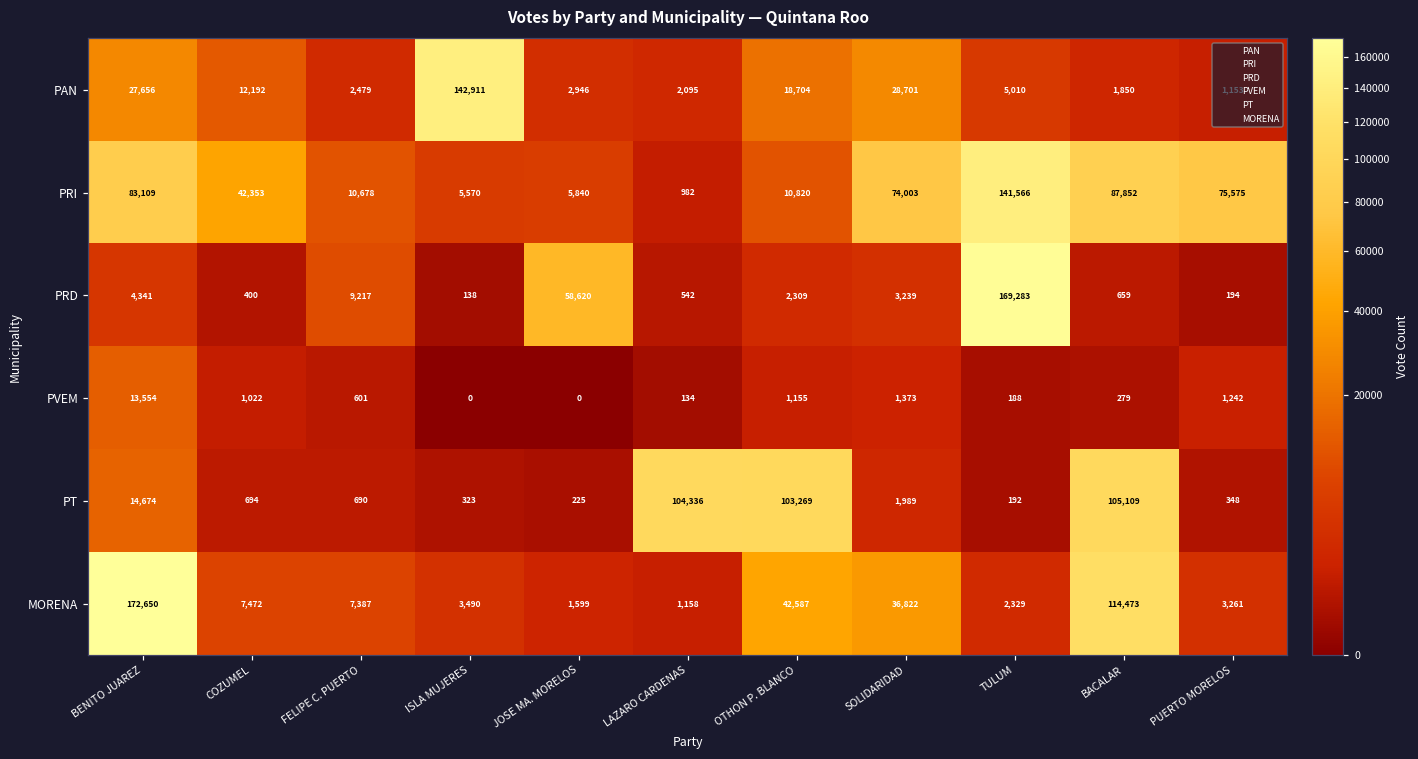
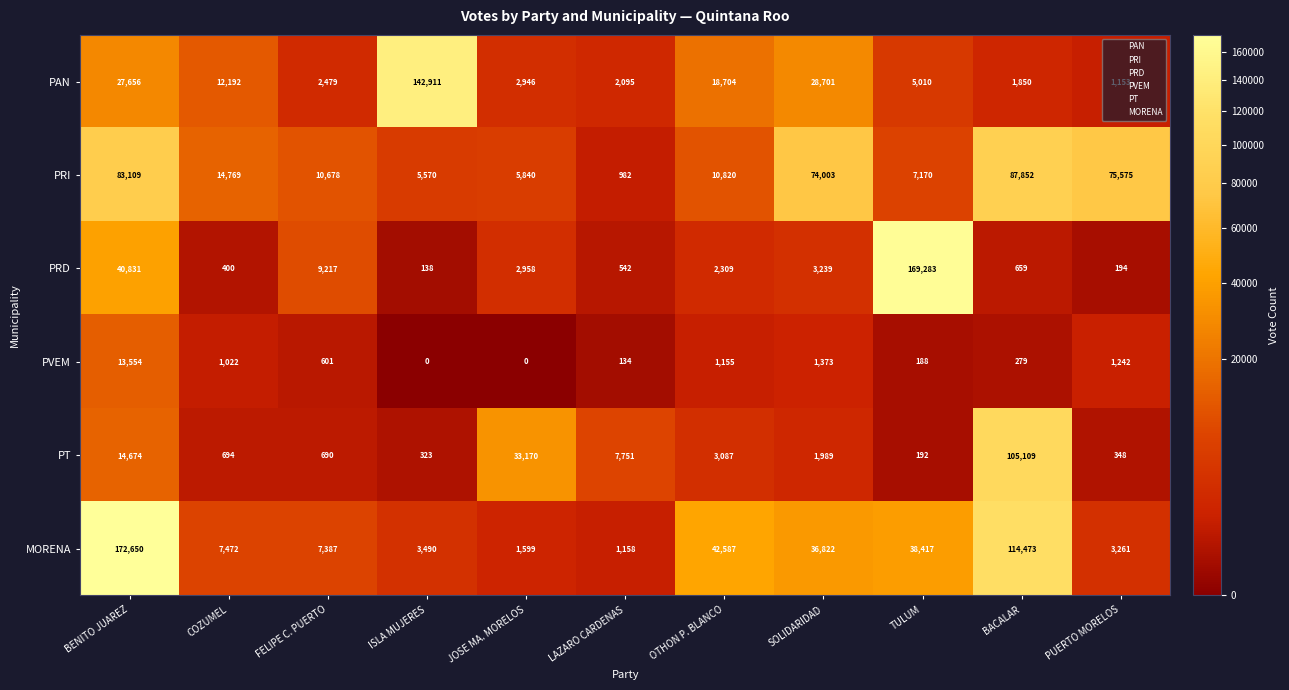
  {
    "PAN": {
      "BENITO JUAREZ": "27,656",
      "COZUMEL": "12,192",
      "FELIPE C. PUERTO": "2,479",
      "ISLA MUJERES": "142,911",
      "JOSE MA. MORELOS": "2,946",
      "LAZARO CARDENAS": "2,095",
      "OTHON P. BLANCO": "18,704",
      "SOLIDARIDAD": "28,701",
      "TULUM": "5,010",
      "BACALAR": "1,850"
    },
    "PRI": {
      "BENITO JUAREZ": "83,109",
-     "COZUMEL": "42,353",
+     "COZUMEL": "14,769",
      "FELIPE C. PUERTO": "10,678",
      "ISLA MUJERES": "5,570",
      "JOSE MA. MORELOS": "5,840",
      "LAZARO CARDENAS": "982",
      "OTHON P. BLANCO": "10,820",
      "SOLIDARIDAD": "74,003",
-     "TULUM": "141,566",
+     "TULUM": "7,170",
      "BACALAR": "87,852",
      "PUERTO MORELOS": "75,575"
    },
    "PRD": {
-     "BENITO JUAREZ": "4,341",
+     "BENITO JUAREZ": "40,831",
      "COZUMEL": "400",
      "FELIPE C. PUERTO": "9,217",
      "ISLA MUJERES": "138",
-     "JOSE MA. MORELOS": "58,620",
+     "JOSE MA. MORELOS": "2,958",
      "LAZARO CARDENAS": "542",
      "OTHON P. BLANCO": "2,309",
      "SOLIDARIDAD": "3,239",
      "TULUM": "169,283",
      "BACALAR": "659",
      "PUERTO MORELOS": "194"
    },
    "PVEM": {
      "BENITO JUAREZ": "13,554",
      "COZUMEL": "1,022",
      "FELIPE C. PUERTO": "601",
      "ISLA MUJERES": "0",
      "JOSE MA. MORELOS": "0",
      "LAZARO CARDENAS": "134",
      "OTHON P. BLANCO": "1,155",
      "SOLIDARIDAD": "1,373",
      "TULUM": "188",
      "BACALAR": "279",
      "PUERTO MORELOS": "1,242"
    },
    "PT": {
      "BENITO JUAREZ": "14,674",
      "COZUMEL": "694",
      "FELIPE C. PUERTO": "690",
      "ISLA MUJERES": "323",
-     "JOSE MA. MORELOS": "225",
-     "LAZARO CARDENAS": "104,336",
-     "OTHON P. BLANCO": "103,269",
+     "JOSE MA. MORELOS": "33,170",
+     "LAZARO CARDENAS": "7,751",
+     "OTHON P. BLANCO": "3,087",
      "SOLIDARIDAD": "1,989",
      "TULUM": "192",
      "BACALAR": "105,109",
      "PUERTO MORELOS": "348"
    },
    "MORENA": {
      "BENITO JUAREZ": "172,650",
      "COZUMEL": "7,472",
      "FELIPE C. PUERTO": "7,387",
      "ISLA MUJERES": "3,490",
      "JOSE MA. MORELOS": "1,599",
      "LAZARO CARDENAS": "1,158",
      "OTHON P. BLANCO": "42,587",
      "SOLIDARIDAD": "36,822",
-     "TULUM": "2,329",
+     "TULUM": "38,417",
      "BACALAR": "114,473",
      "PUERTO MORELOS": "3,261"
    }
  }
